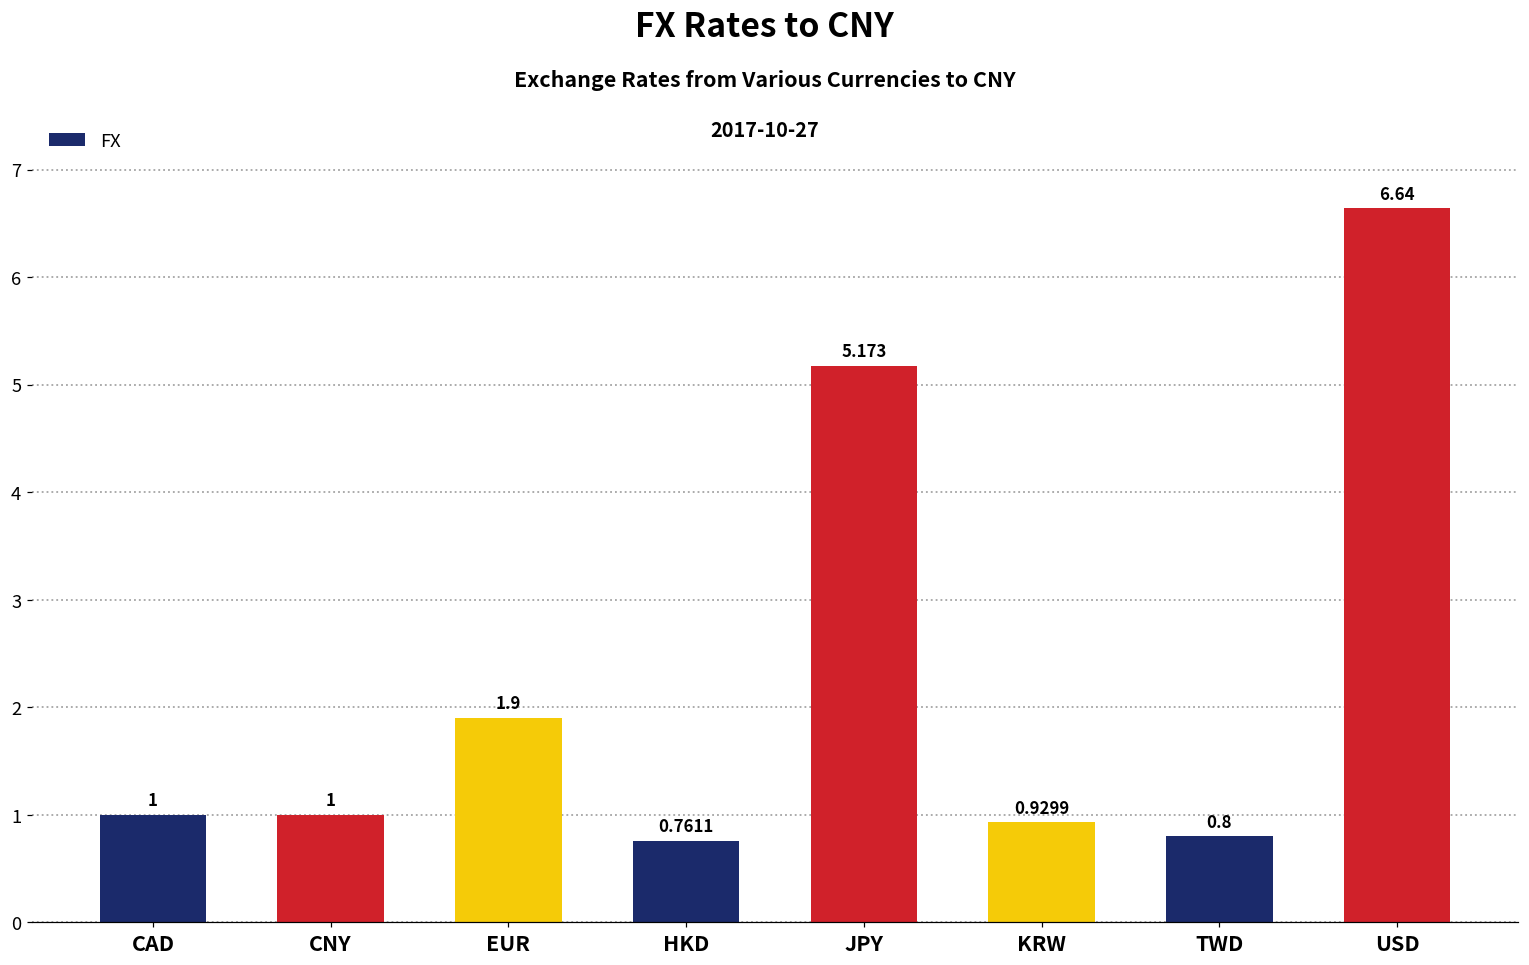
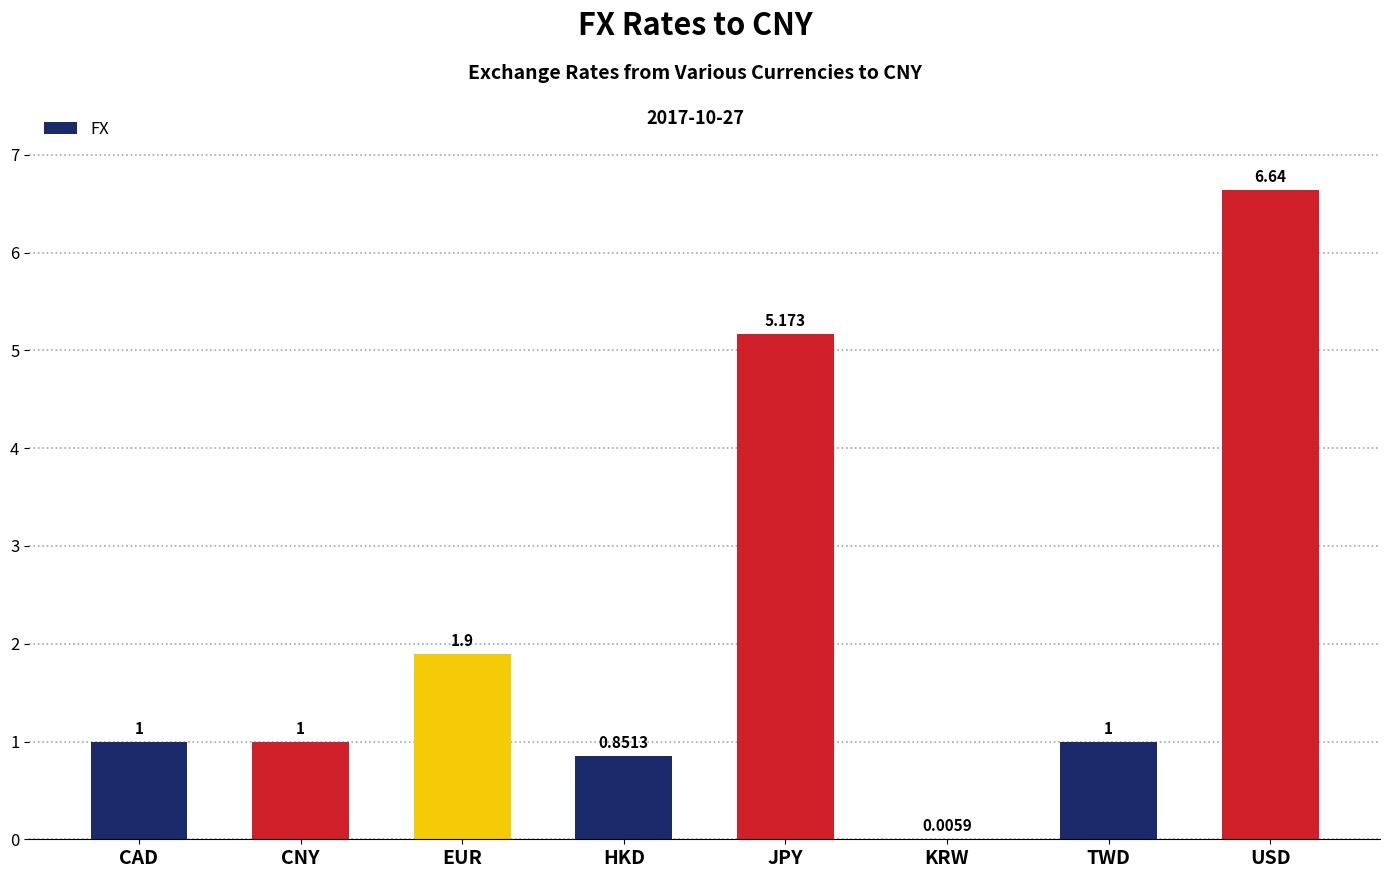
  {
    "CAD": 1,
    "CNY": 1,
    "EUR": 1.9,
-   "HKD": 0.7611,
+   "HKD": 0.8513,
    "JPY": 5.173,
-   "KRW": 0.9299,
-   "TWD": 0.8,
+   "KRW": 0.0059,
+   "TWD": 1,
    "USD": 6.64
  }
